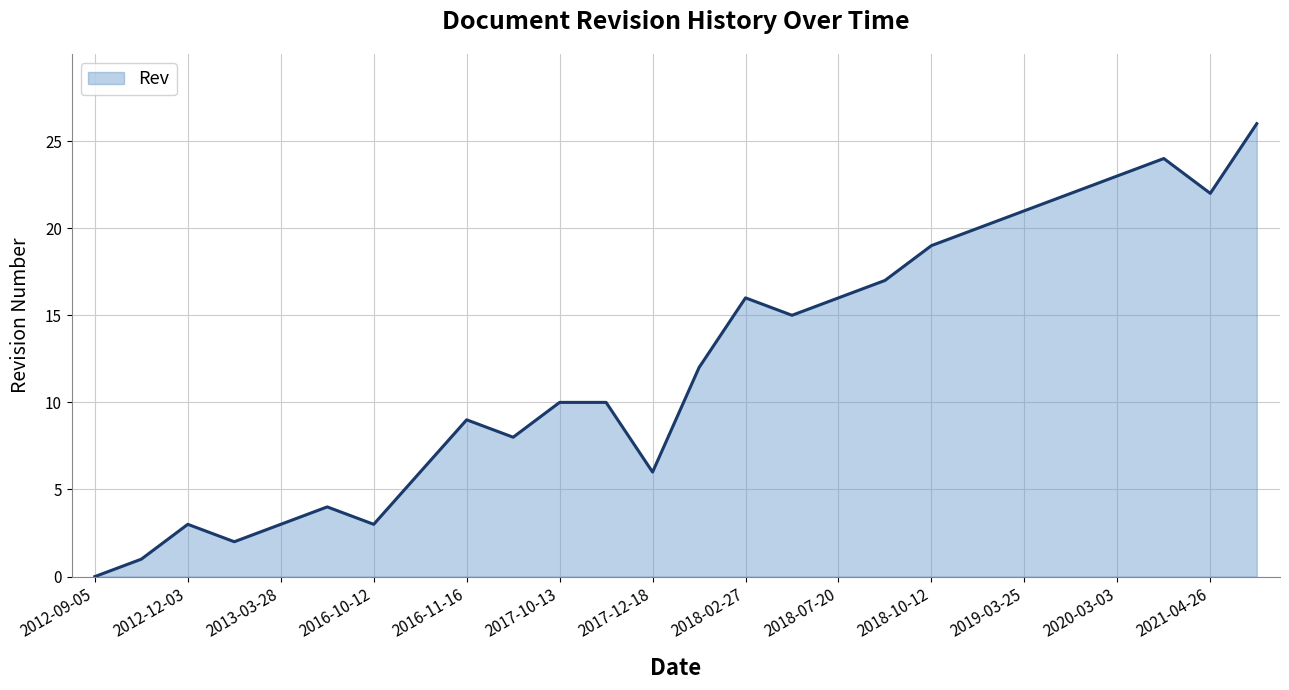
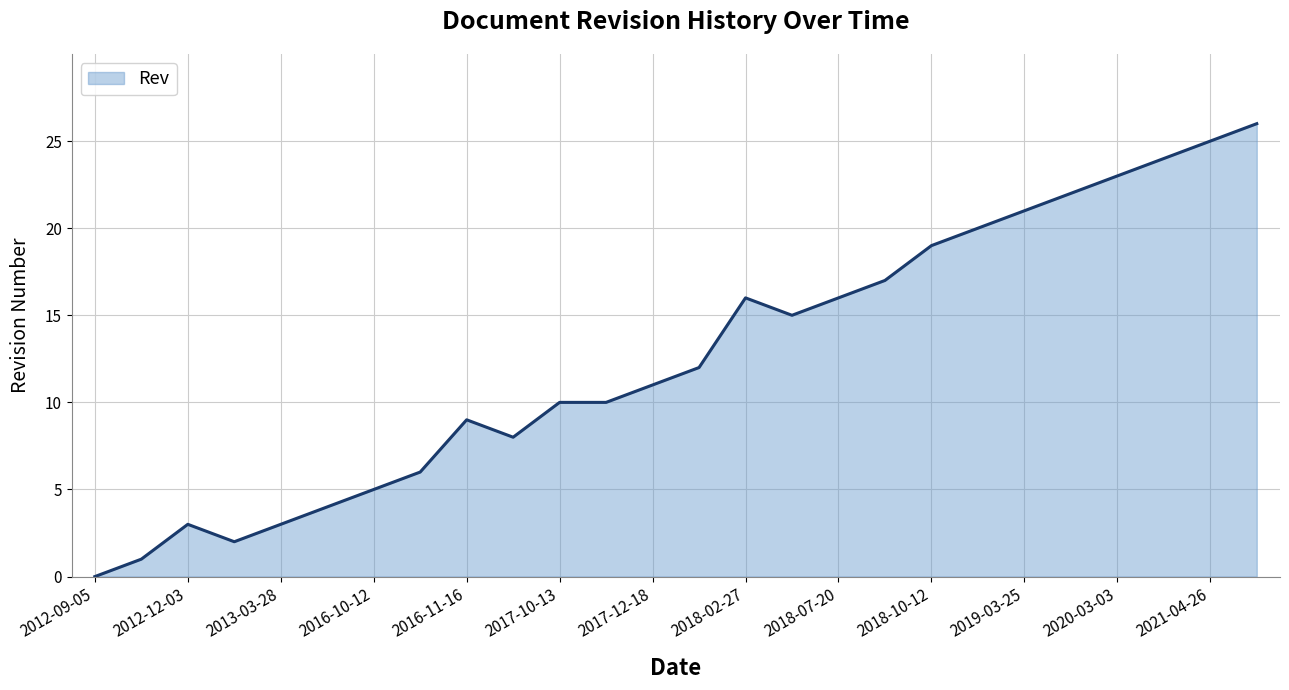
  {
    "2012-12-03": 3,
    "2013-03-28": 3,
-   "2016-10-12": 3,
+   "2016-10-12": 5,
    "2016-11-16": 9,
    "2017-10-13": 10,
-   "2017-12-18": 6,
+   "2017-12-18": 11,
    "2018-02-27": 16,
    "2018-07-20": 16,
    "2018-10-12": 19,
    "2019-03-25": 21,
    "2020-03-03": 23,
-   "2021-04-26": 22
+   "2021-04-26": 25
  }
